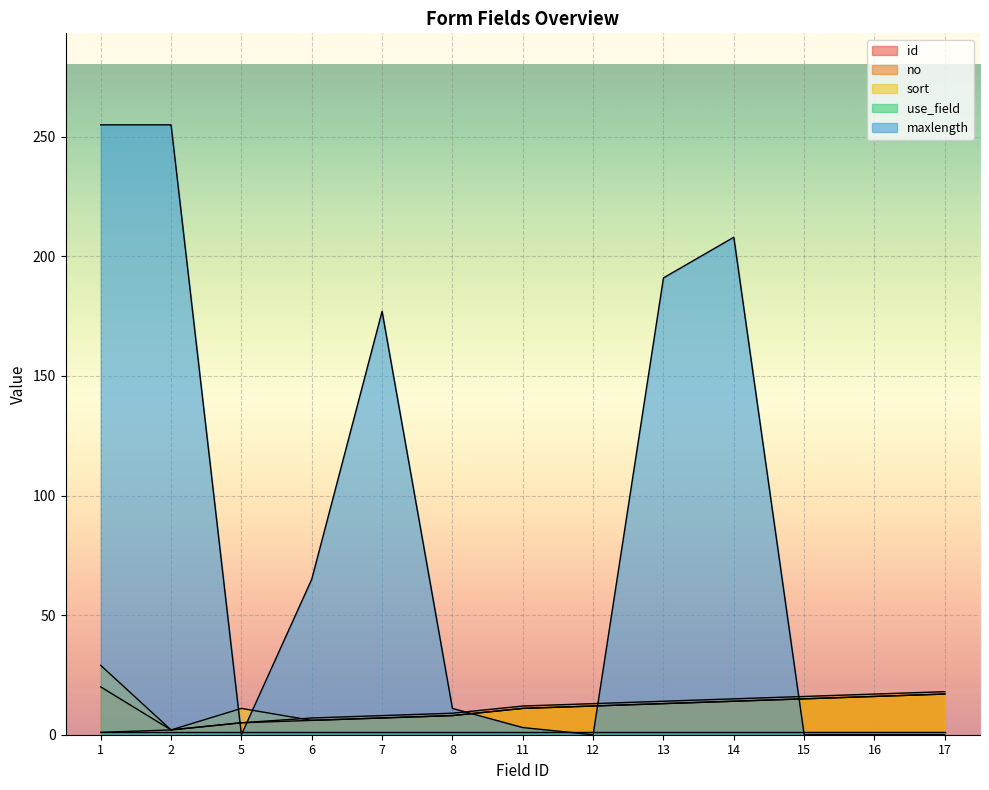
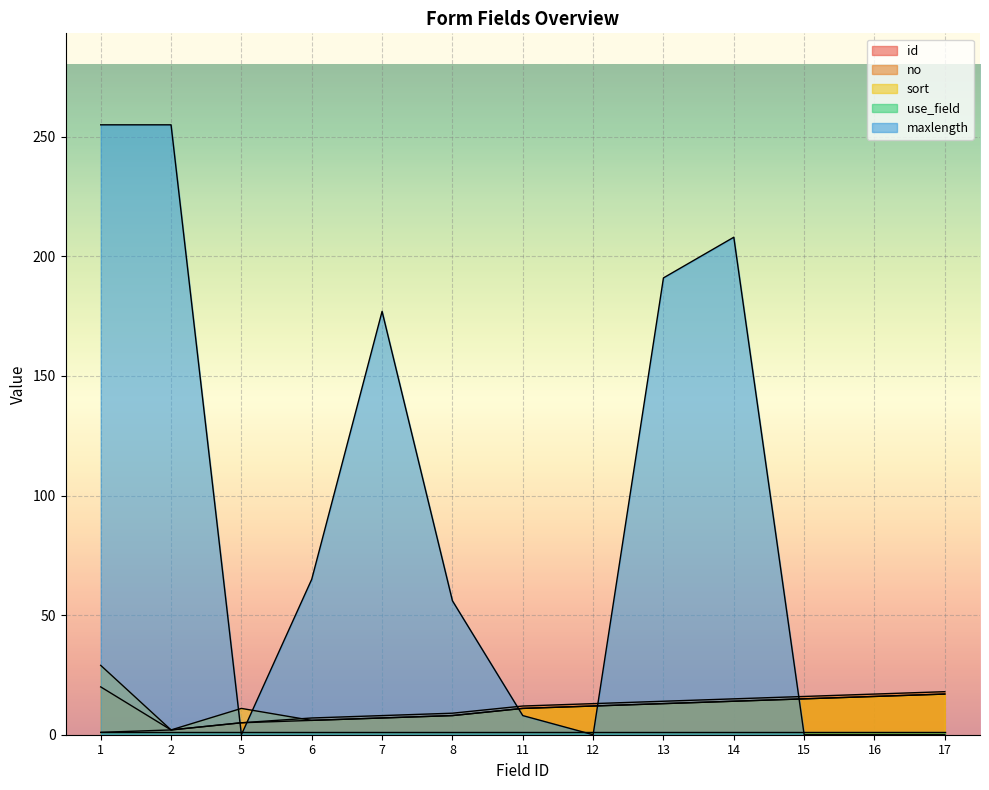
  {
    "sort": {
      "1": 29,
      "5": 11
    },
    "use_field": {
      "6": 1,
      "7": 1,
      "8": 1,
      "11": 1,
      "13": 1,
      "14": 1
    },
    "maxlength": {
      "1": 255,
      "2": 255,
      "6": 65,
      "7": 177,
-     "8": 11,
-     "11": 3,
+     "8": 56,
+     "11": 8,
      "13": 191,
      "14": 208
    }
  }
